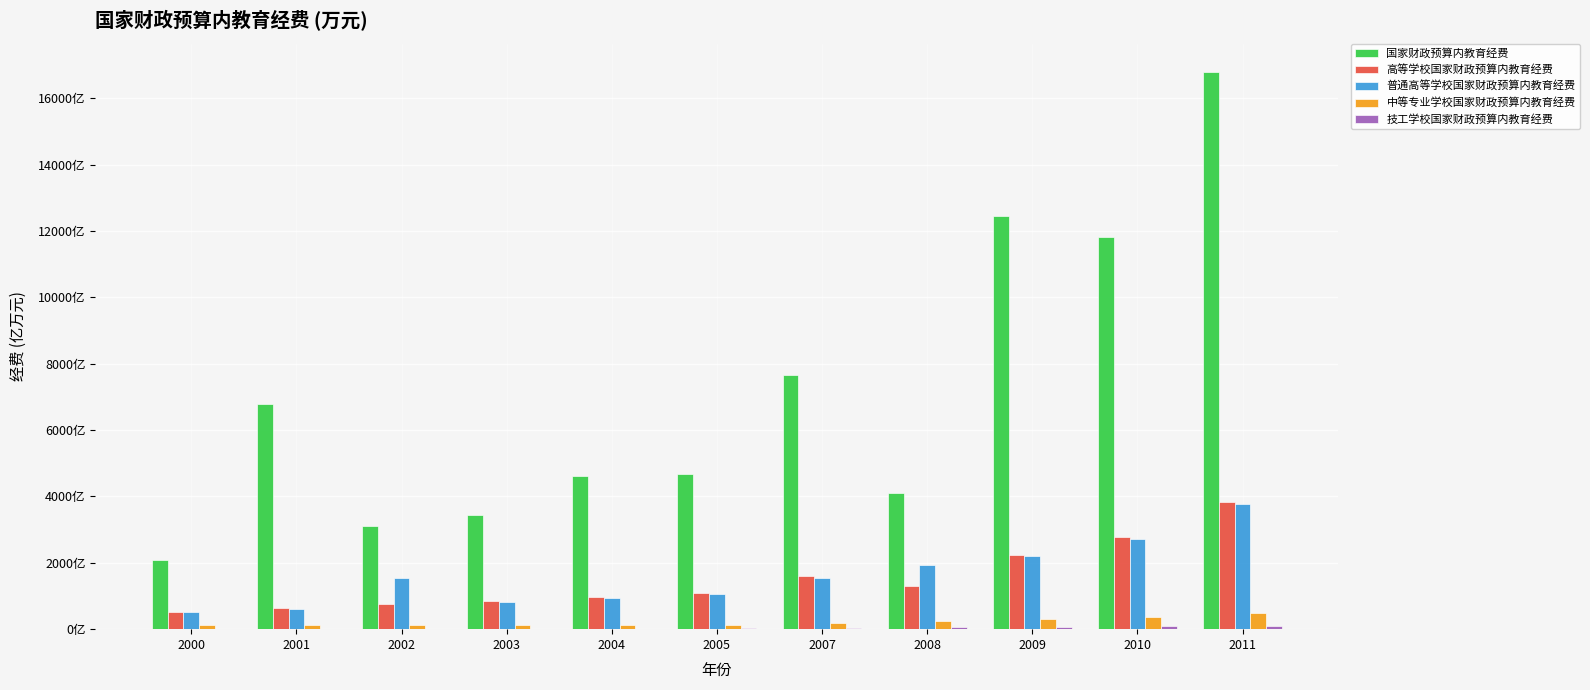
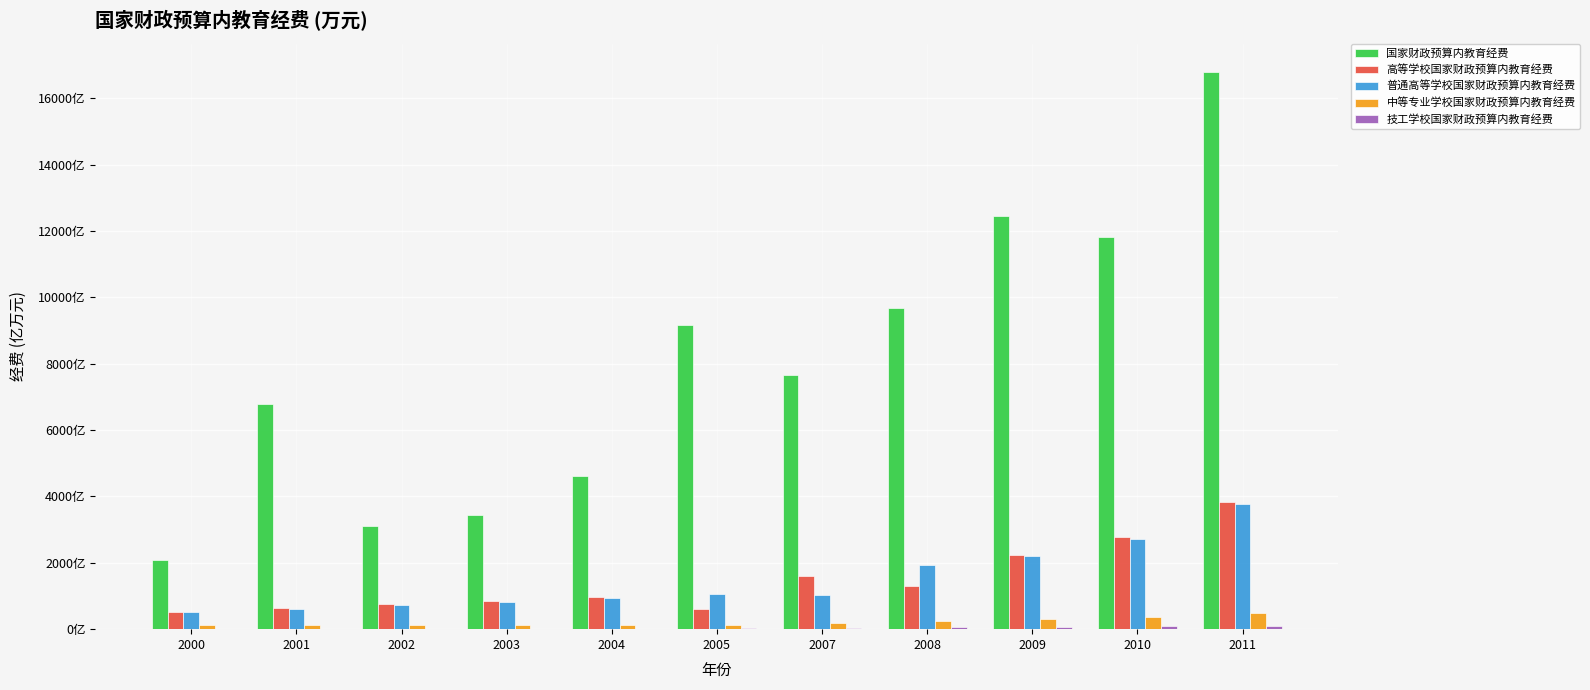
  {
    "国家财政预算内教育经费": {
      "2000": "2100亿",
      "2001": "6800亿",
      "2002": "3100亿",
      "2003": "3500亿",
      "2004": "4600亿",
-     "2005": "4700亿",
+     "2005": "9200亿",
      "2007": "7700亿",
-     "2008": "4100亿",
+     "2008": "9700亿",
      "2009": "12500亿",
      "2010": "11800亿",
      "2011": "16800亿"
    },
    "高等学校国家财政预算内教育经费": {
      "2000": "500亿",
      "2001": "600亿",
      "2002": "800亿",
      "2003": "800亿",
      "2004": "1000亿",
-     "2005": "1100亿",
+     "2005": "600亿",
      "2007": "1600亿",
      "2008": "1300亿",
      "2009": "2200亿",
      "2010": "2800亿",
      "2011": "3800亿"
    },
    "普通高等学校国家财政预算内教育经费": {
      "2000": "500亿",
      "2001": "600亿",
-     "2002": "1600亿",
+     "2002": "700亿",
      "2003": "800亿",
      "2004": "900亿",
      "2005": "1000亿",
-     "2007": "1600亿",
+     "2007": "1000亿",
      "2008": "1900亿",
      "2009": "2200亿",
      "2010": "2700亿",
      "2011": "3800亿"
    },
    "中等专业学校国家财政预算内教育经费": {
      "2000": "100亿",
      "2001": "100亿",
      "2002": "100亿",
      "2003": "100亿",
      "2004": "100亿",
      "2005": "100亿",
      "2007": "200亿",
      "2008": "200亿",
      "2009": "300亿",
      "2010": "400亿",
      "2011": "500亿"
    },
    "技工学校国家财政预算内教育经费": {
      "2009": "100亿",
      "2010": "100亿",
      "2011": "100亿"
    }
  }
